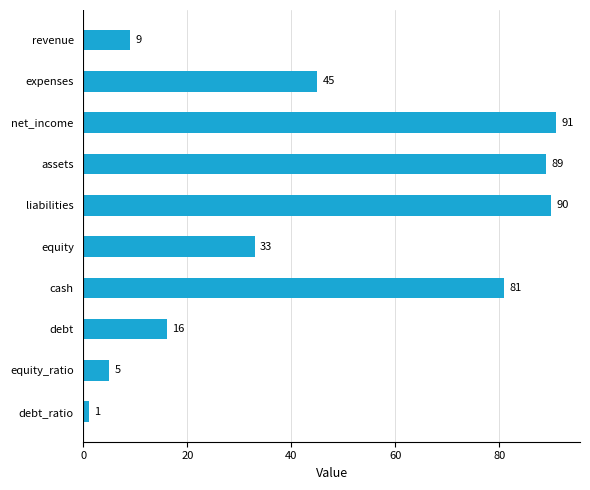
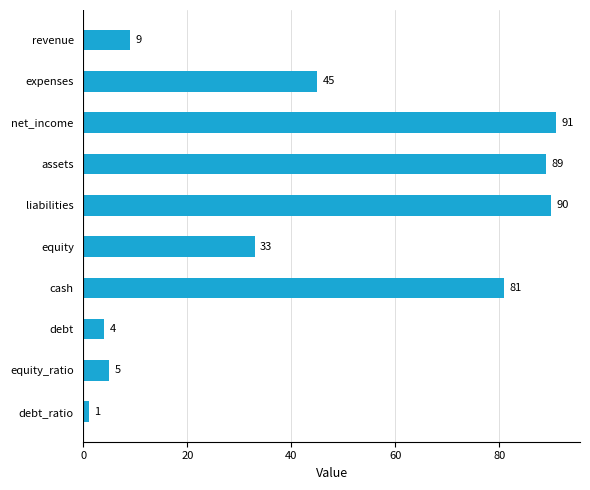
  {
    "revenue": 9,
    "expenses": 45,
    "net_income": 91,
    "assets": 89,
    "liabilities": 90,
    "equity": 33,
    "cash": 81,
-   "debt": 16,
+   "debt": 4,
    "equity_ratio": 5,
    "debt_ratio": 1
  }
